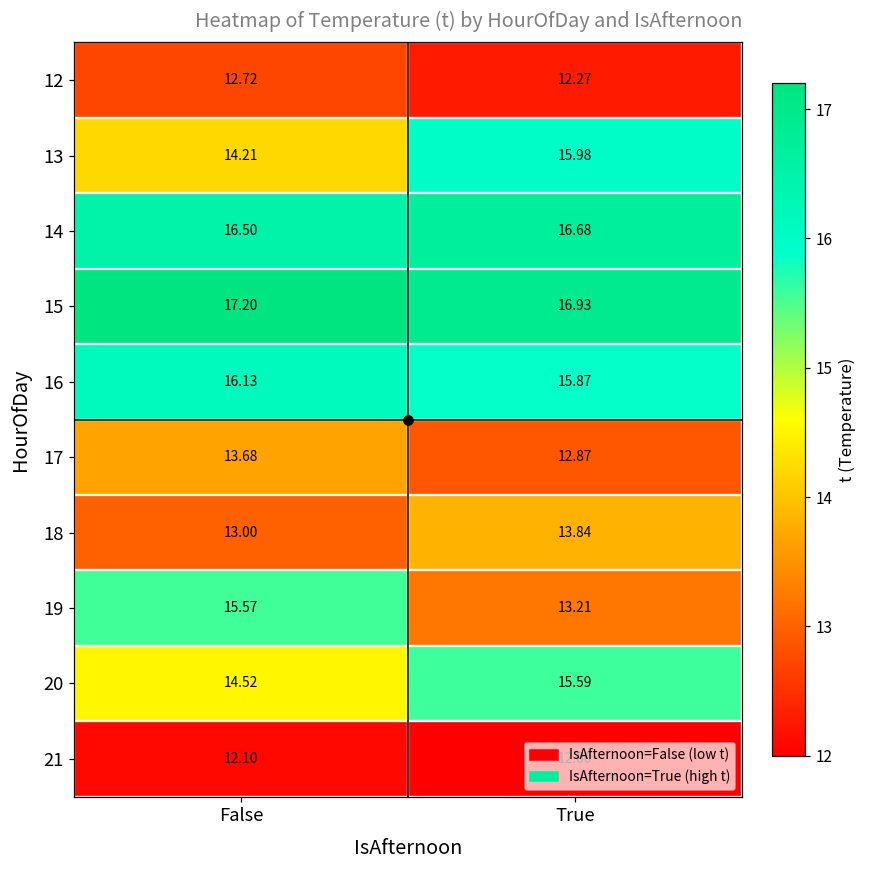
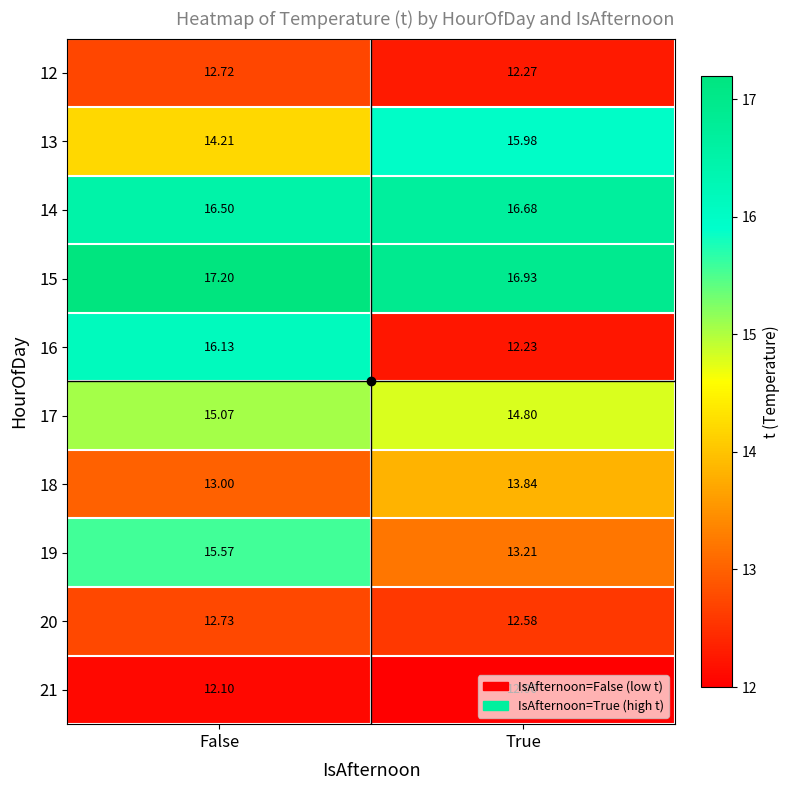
  {
    "12": {
      "False": 12.72,
      "True": 12.27
    },
    "13": {
      "False": 14.21,
      "True": 15.98
    },
    "14": {
      "False": 16.50,
      "True": 16.68
    },
    "15": {
      "False": 17.20,
      "True": 16.93
    },
    "16": {
      "False": 16.13,
-     "True": 15.87
+     "True": 12.23
    },
    "17": {
-     "False": 13.68,
-     "True": 12.87
+     "False": 15.07,
+     "True": 14.80
    },
    "18": {
      "False": 13.00,
      "True": 13.84
    },
    "19": {
      "False": 15.57,
      "True": 13.21
    },
    "20": {
-     "False": 14.52,
-     "True": 15.59
+     "False": 12.73,
+     "True": 12.58
    },
    "21": {
      "False": 12.10
    }
  }
